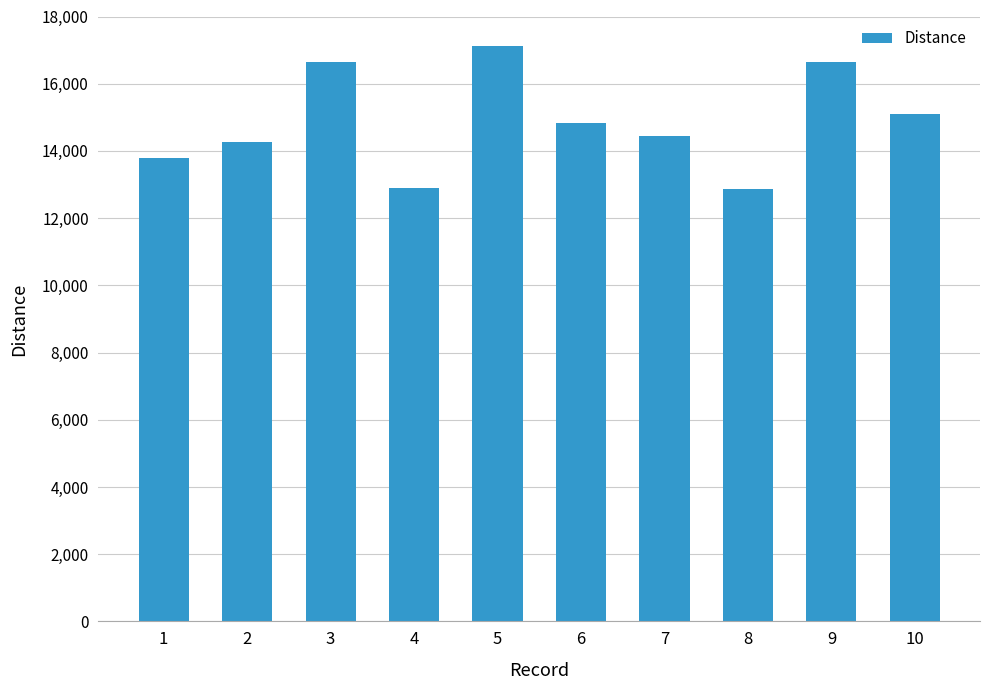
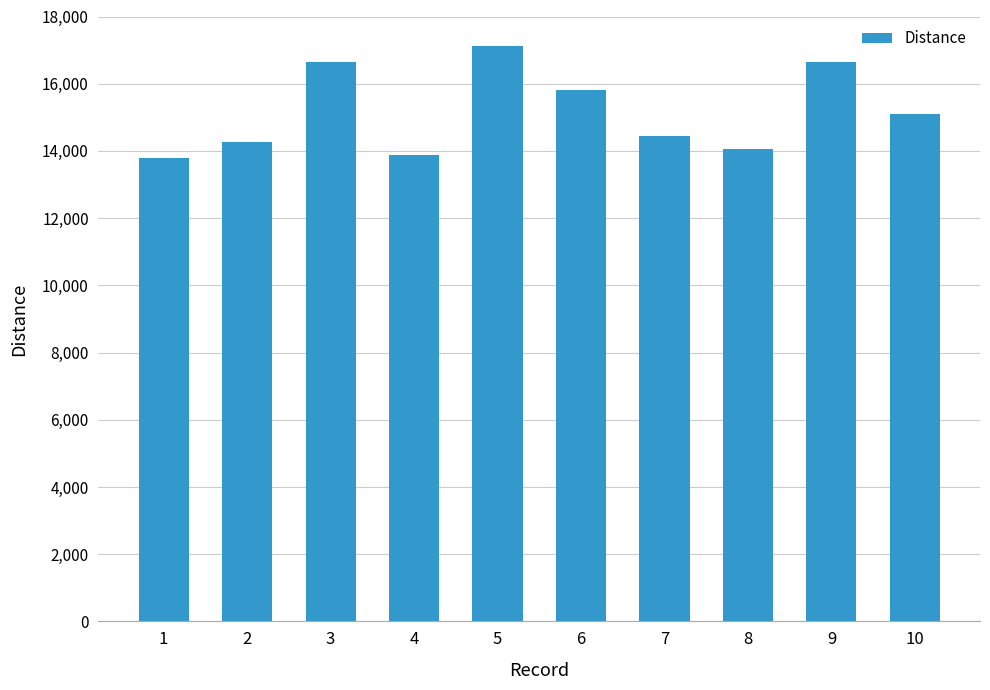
  {
    "1": "13,800",
    "2": "14,300",
    "3": "16,600",
-   "4": "12,900",
+   "4": "13,900",
    "5": "17,100",
-   "6": "14,800",
+   "6": "15,800",
    "7": "14,400",
-   "8": "12,900",
+   "8": "14,000",
    "9": "16,600",
    "10": "15,100"
  }
